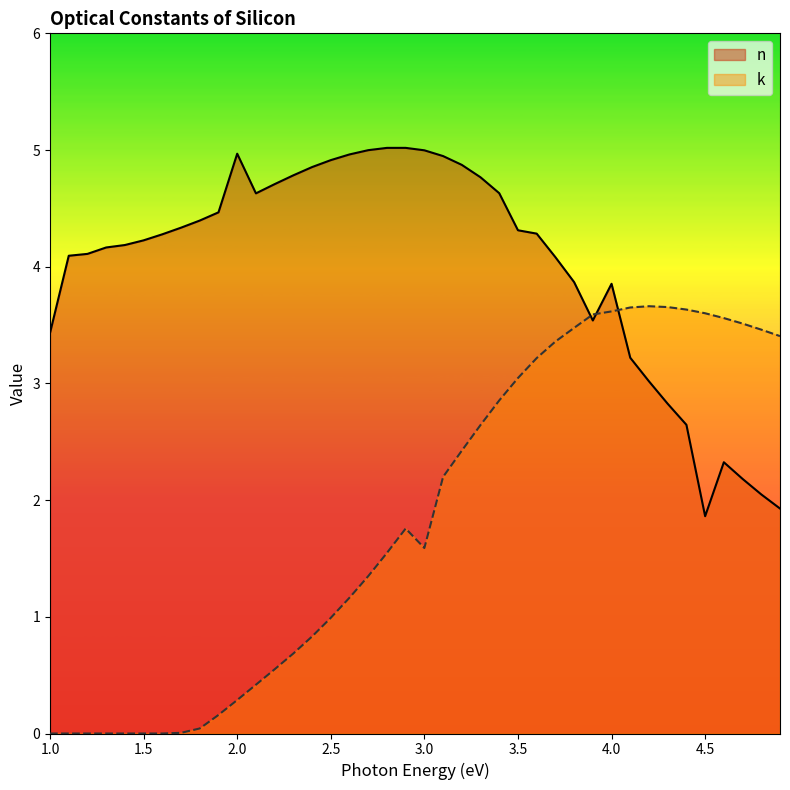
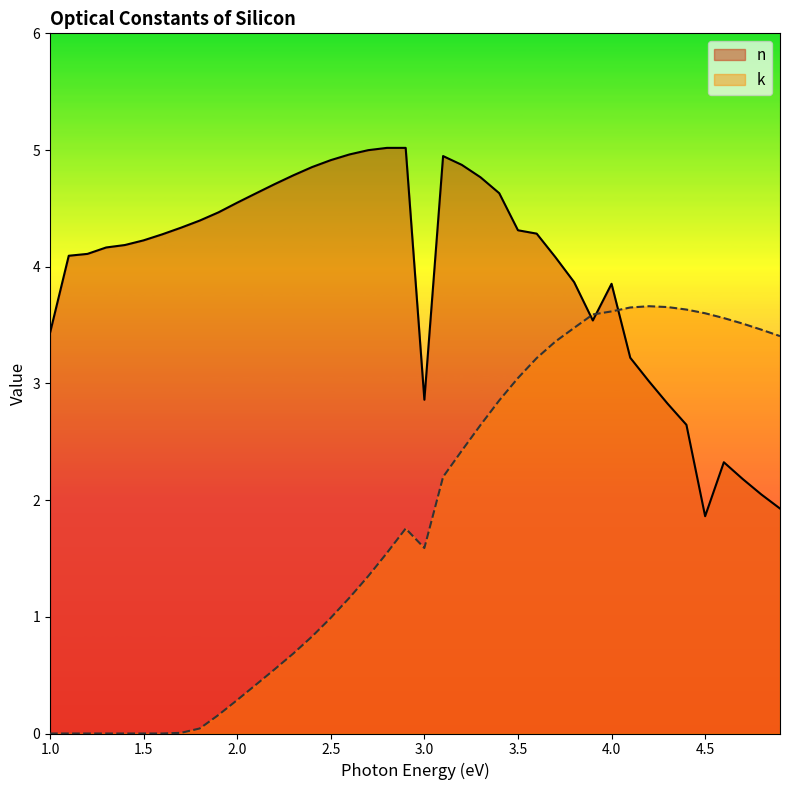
  {
    "n": {
      "1.0": 3.43,
      "1.5": 4.23,
-     "2.0": 4.97,
+     "2.0": 4.55,
      "2.5": 4.91,
-     "3.0": 5.00,
+     "3.0": 2.86,
      "3.5": 4.31,
      "4.0": 3.85,
      "4.5": 1.86
    },
    "k": {
      "1.0": 0.00,
      "1.5": 0.00,
      "2.0": 0.29,
      "2.5": 0.99,
      "3.0": 1.59,
      "3.5": 3.05,
      "4.0": 3.62,
      "4.5": 3.60
    }
  }
